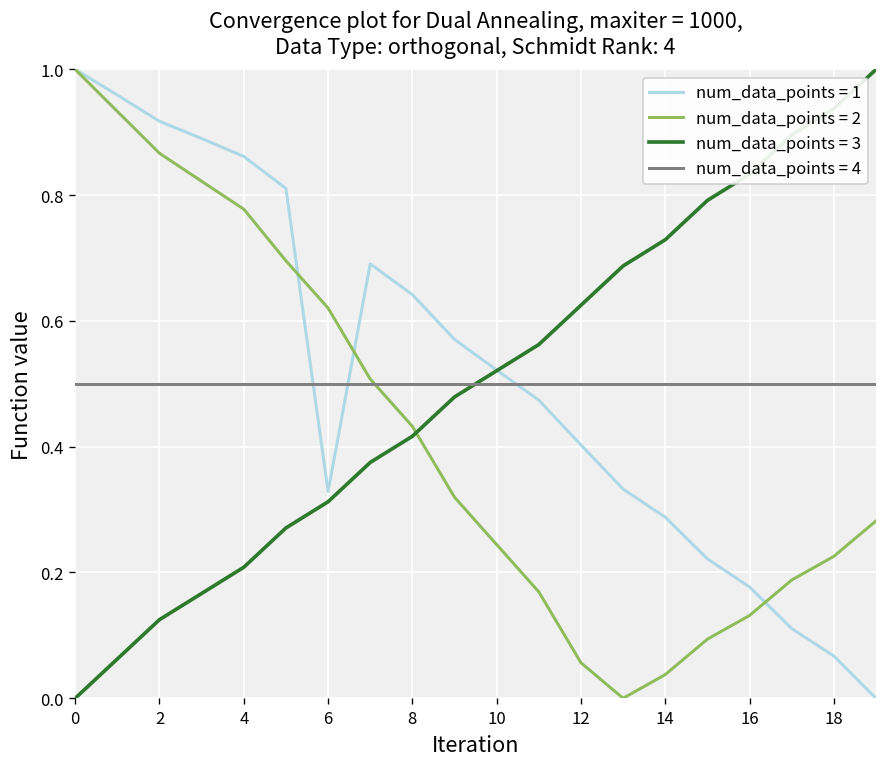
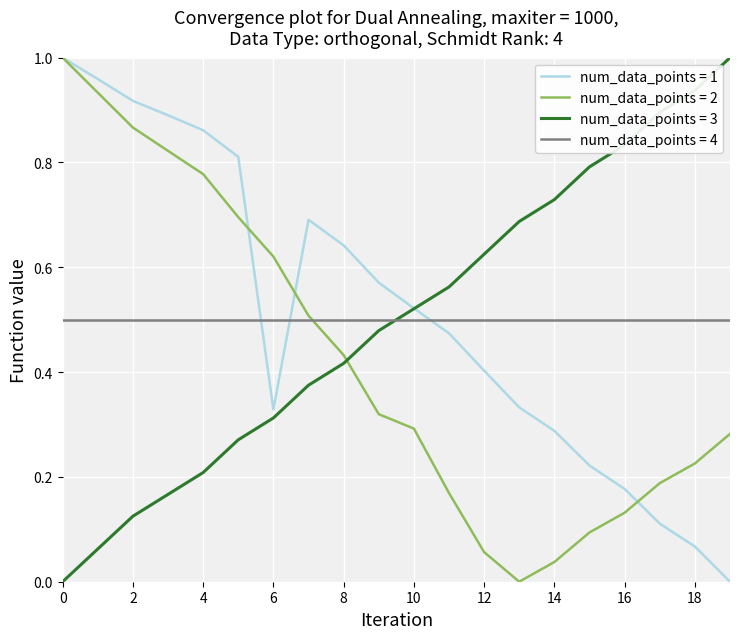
  {
    "num_data_points = 1": {
      "2": 0.92,
      "4": 0.86,
      "6": 0.33,
      "8": 0.64,
      "12": 0.40,
      "14": 0.29,
      "16": 0.18,
      "18": 0.07
    },
    "num_data_points = 2": {
      "2": 0.87,
      "4": 0.78,
      "6": 0.62,
      "8": 0.43,
-     "10": 0.24,
+     "10": 0.29,
      "12": 0.06,
      "14": 0.04,
      "16": 0.13,
      "18": 0.23
    },
    "num_data_points = 3": {
      "0": 0.00,
      "2": 0.12,
      "4": 0.21,
      "6": 0.31,
      "8": 0.42,
      "12": 0.63,
      "14": 0.73
    },
    "num_data_points = 4": {
      "0": 0.50,
      "2": 0.50,
      "4": 0.50,
      "6": 0.50,
      "8": 0.50,
      "10": 0.50,
      "12": 0.50,
      "14": 0.50,
      "16": 0.50,
      "18": 0.50
    }
  }
